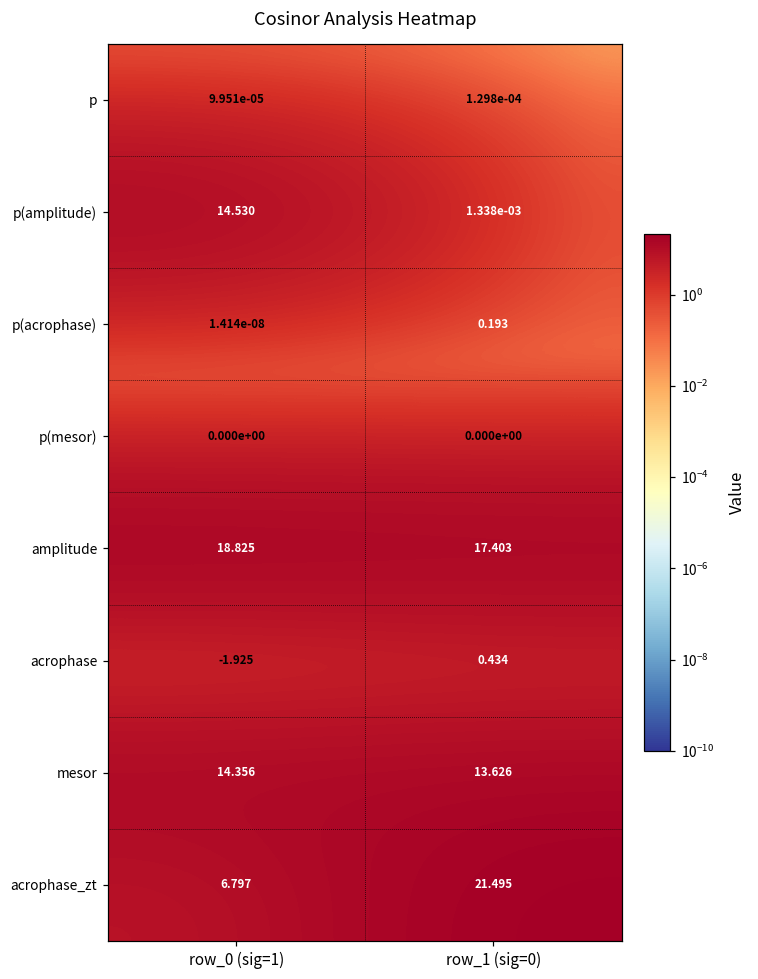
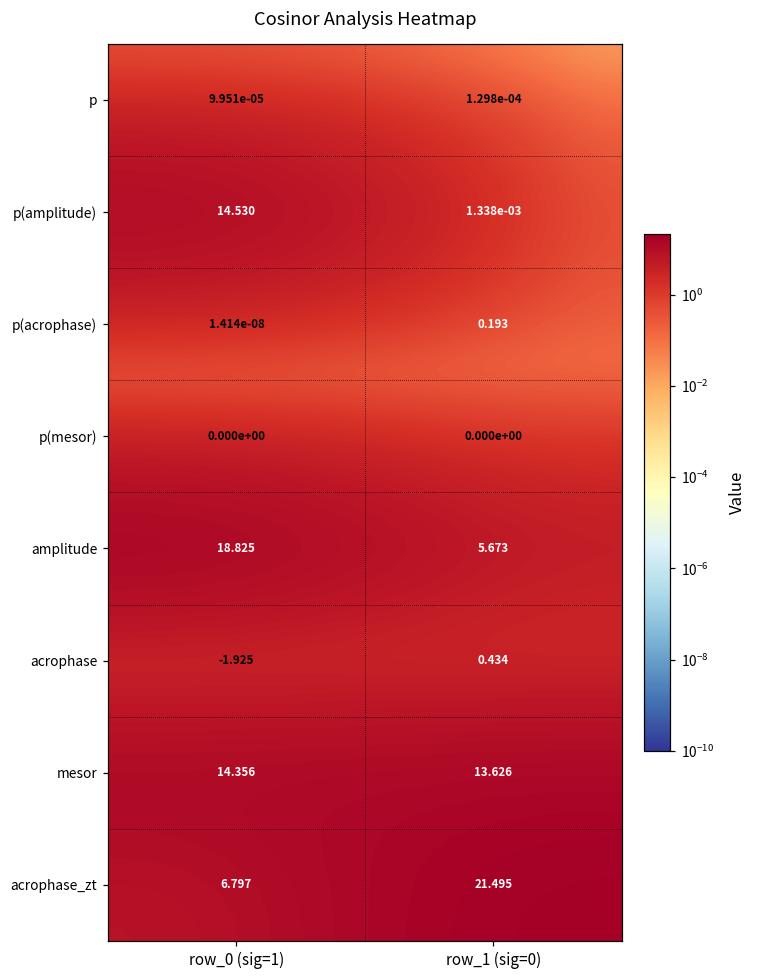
  {
    "p": {
      "row_0 (sig=1)": "9.951e-05",
      "row_1 (sig=0)": "1.298e-04"
    },
    "p(amplitude)": {
      "row_0 (sig=1)": "14.530",
      "row_1 (sig=0)": "1.338e-03"
    },
    "p(acrophase)": {
      "row_0 (sig=1)": "1.414e-08",
      "row_1 (sig=0)": "0.193"
    },
    "p(mesor)": {
      "row_0 (sig=1)": "0.000e+00",
      "row_1 (sig=0)": "0.000e+00"
    },
    "amplitude": {
      "row_0 (sig=1)": "18.825",
-     "row_1 (sig=0)": "17.403"
+     "row_1 (sig=0)": "5.673"
    },
    "acrophase": {
      "row_0 (sig=1)": "-1.925",
      "row_1 (sig=0)": "0.434"
    },
    "mesor": {
      "row_0 (sig=1)": "14.356",
      "row_1 (sig=0)": "13.626"
    },
    "acrophase_zt": {
      "row_0 (sig=1)": "6.797",
      "row_1 (sig=0)": "21.495"
    }
  }
